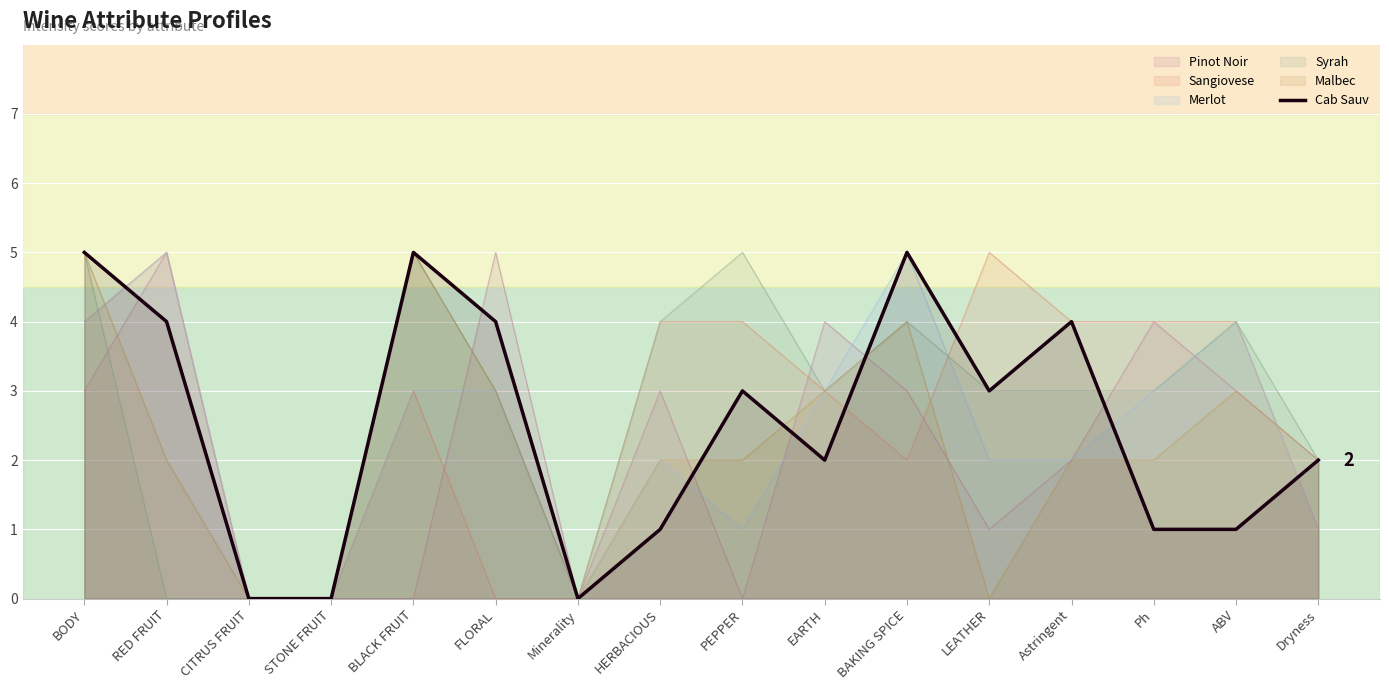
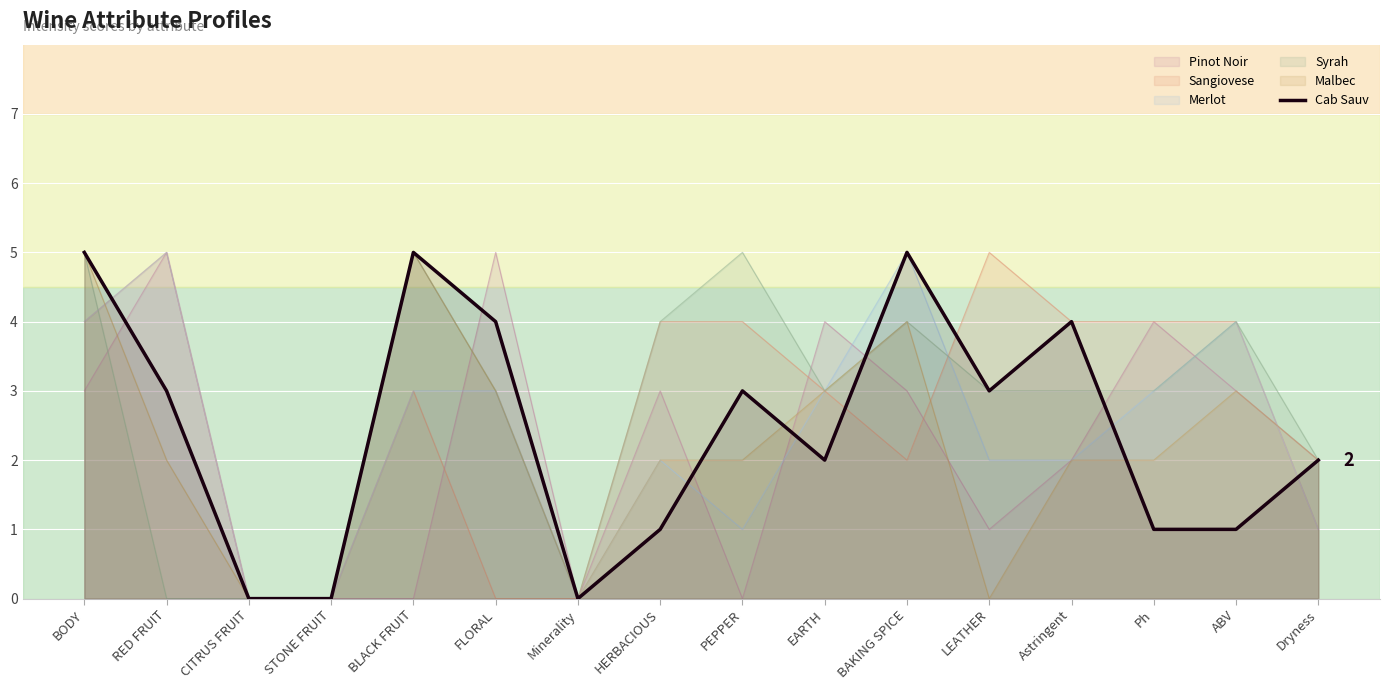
  {
    "Cab Sauv": {
-     "RED FRUIT": 4,
+     "RED FRUIT": 3,
      "FLORAL": 4,
      "HERBACIOUS": 1,
      "PEPPER": 3,
      "EARTH": 2,
      "Ph": 1,
      "ABV": 1
    }
  }
